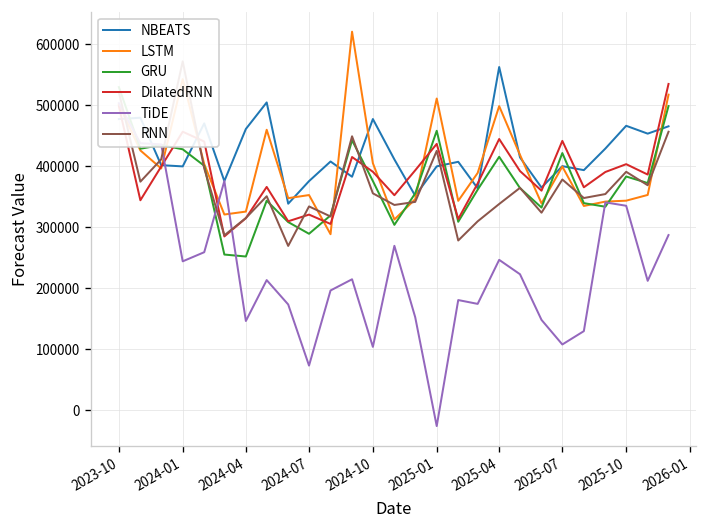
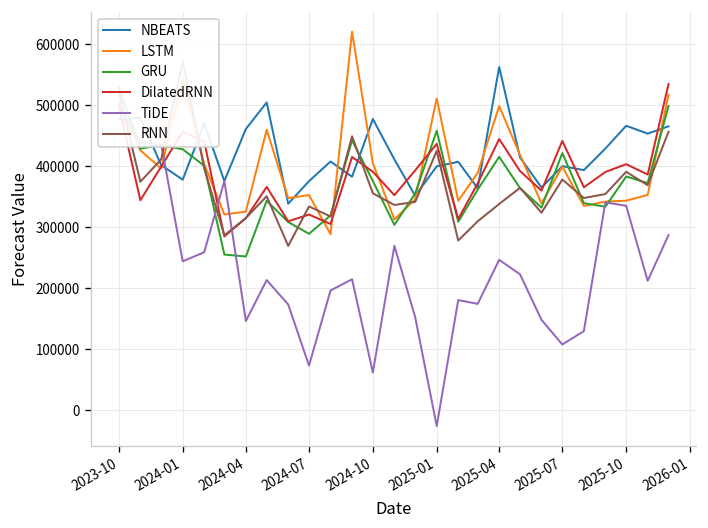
  {
    "NBEATS": {
-     "2024-01": 400000,
+     "2024-01": 380000,
      "2024-04": 460000,
      "2024-07": 380000,
      "2024-10": 480000,
      "2025-01": 400000,
      "2025-04": 560000,
      "2025-10": 470000
    },
    "LSTM": {
      "2024-04": 330000,
      "2024-07": 350000,
      "2024-10": 410000,
      "2025-01": 510000,
      "2025-04": 500000,
      "2025-10": 340000
    },
    "GRU": {
      "2024-01": 430000,
      "2024-04": 250000,
      "2024-07": 290000,
      "2024-10": 380000,
      "2025-01": 460000,
      "2025-04": 420000,
      "2025-07": 420000,
      "2025-10": 380000
    },
    "DilatedRNN": {
      "2024-07": 320000,
      "2024-10": 390000,
      "2025-01": 440000,
      "2025-04": 440000,
      "2025-07": 440000,
      "2025-10": 400000
    },
    "TiDE": {
      "2024-01": 240000,
      "2024-04": 150000,
      "2024-07": 70000,
-     "2024-10": 100000,
+     "2024-10": 60000,
      "2025-01": -30000,
      "2025-04": 250000,
      "2025-07": 110000,
      "2025-10": 340000
    },
    "RNN": {
      "2024-07": 330000,
      "2024-10": 360000,
      "2025-01": 430000,
      "2025-04": 340000,
      "2025-07": 380000,
      "2025-10": 390000
    }
  }
